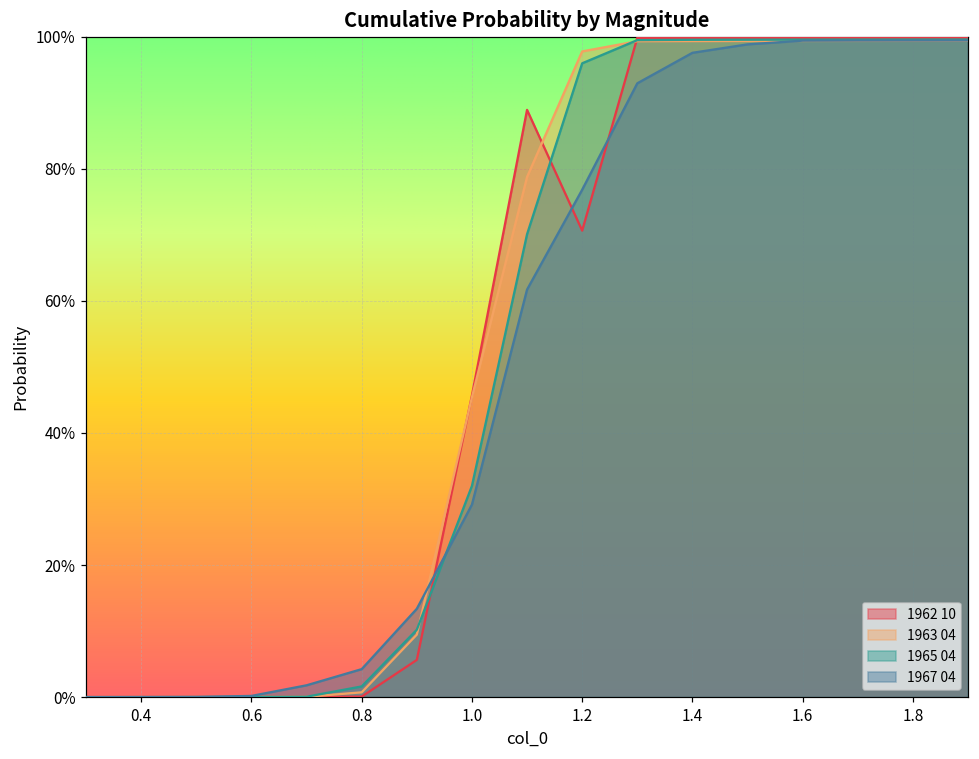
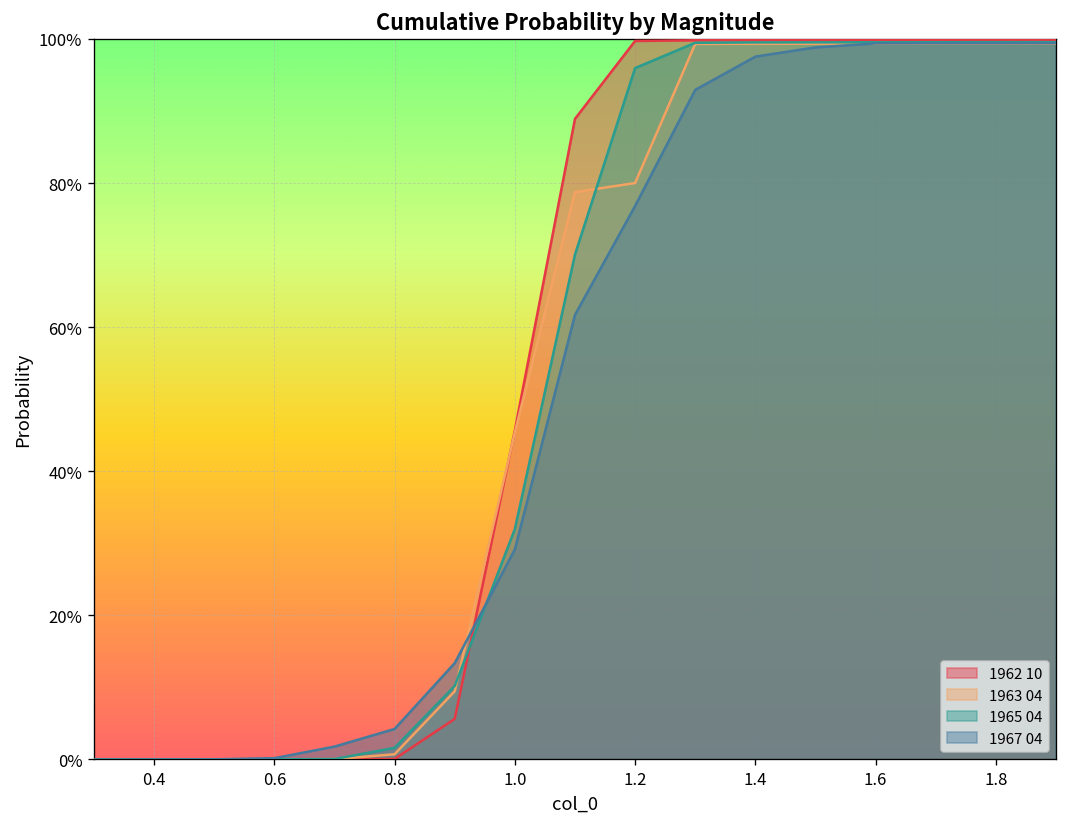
  {
    "1962 10": {
      "0.8": "0%",
-     "1.2": "71%"
+     "1.2": "100%"
    },
    "1963 04": {
      "0.8": "1%",
-     "1.2": "98%"
+     "1.2": "80%"
    }
  }
